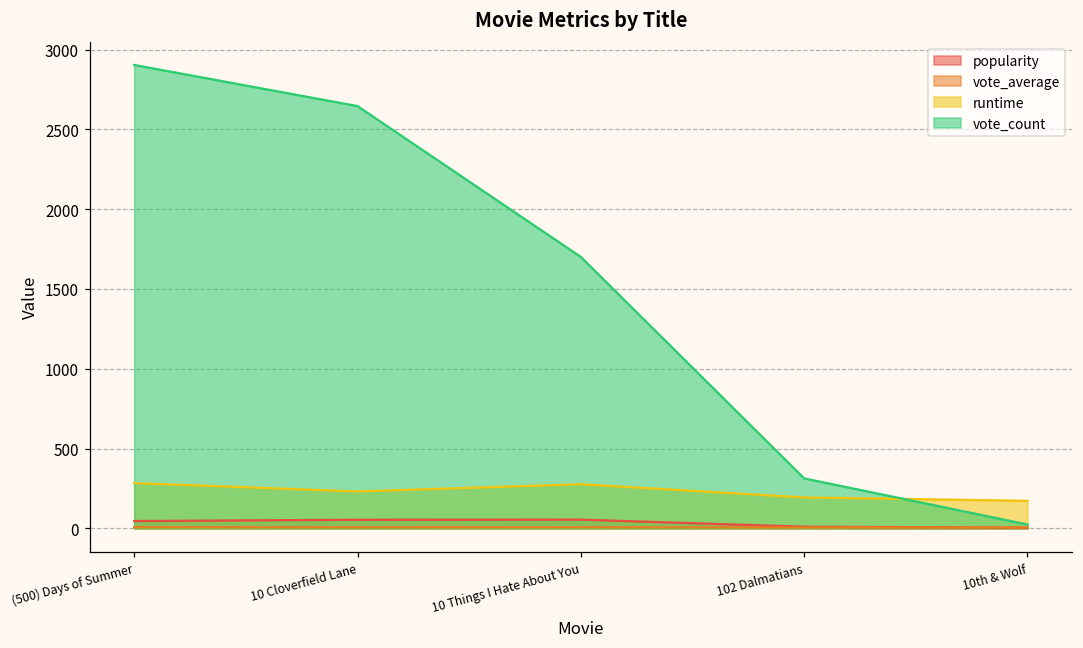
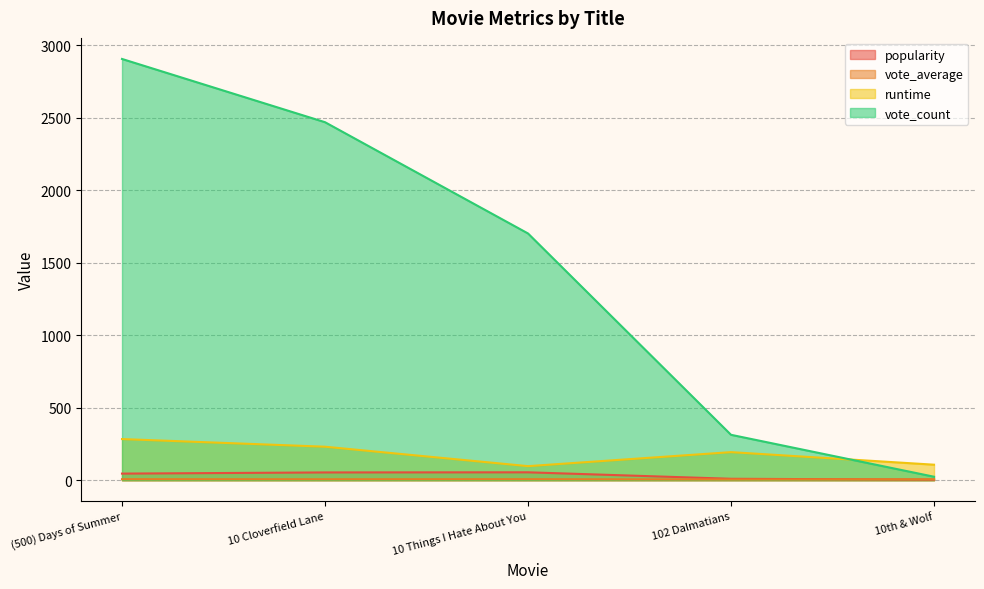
  {
    "runtime": {
      "(500) Days of Summer": 280,
      "10 Cloverfield Lane": 230,
-     "10 Things I Hate About You": 280,
+     "10 Things I Hate About You": 100,
      "102 Dalmatians": 190,
-     "10th & Wolf": 170
+     "10th & Wolf": 110
    },
    "vote_count": {
      "(500) Days of Summer": 2900,
-     "10 Cloverfield Lane": 2650,
+     "10 Cloverfield Lane": 2470,
      "10 Things I Hate About You": 1700,
      "102 Dalmatians": 310,
      "10th & Wolf": 20
    }
  }
